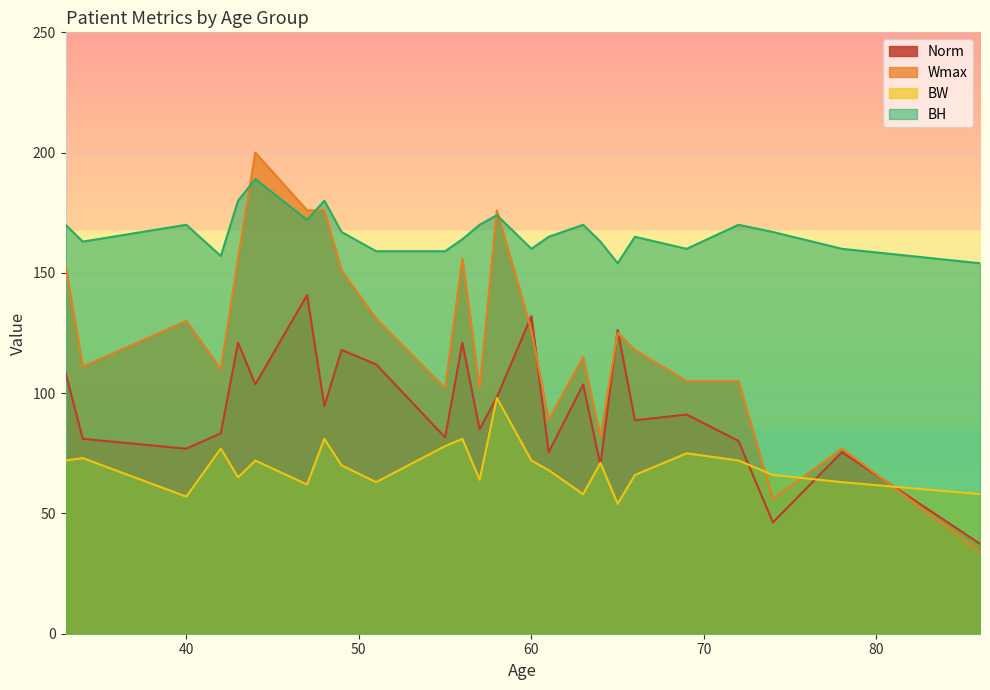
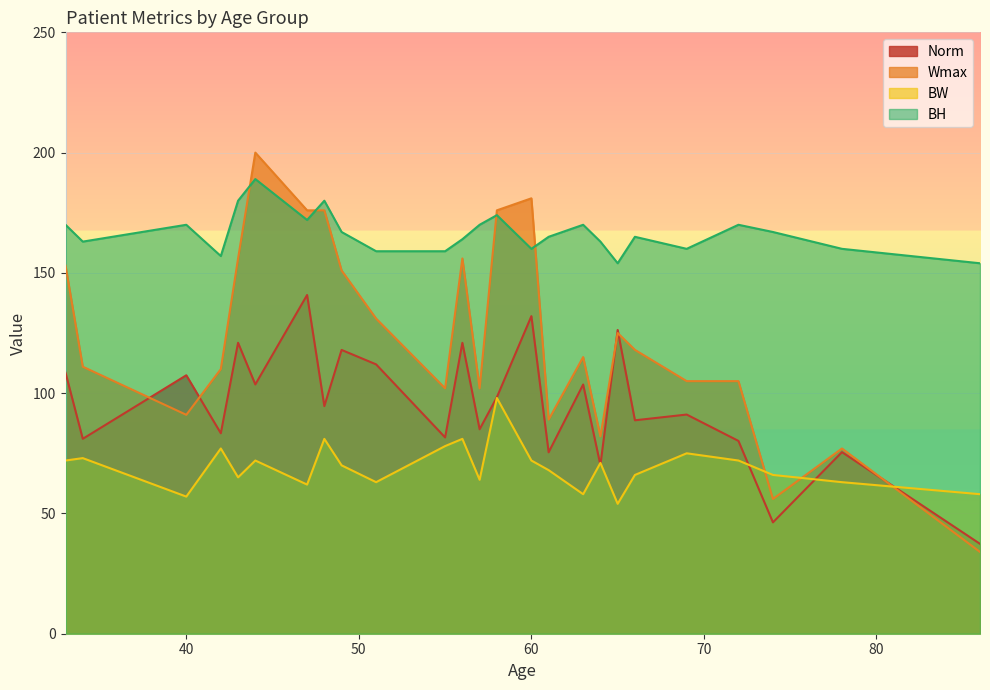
  {
    "Norm": {
-     "40": 77,
+     "40": 107,
      "60": 132
    },
    "Wmax": {
-     "40": 130,
-     "60": 126
+     "40": 91,
+     "60": 181
    },
    "BW": {
      "40": 57,
      "60": 72
    },
    "BH": {
      "40": 170,
      "60": 160
    }
  }
